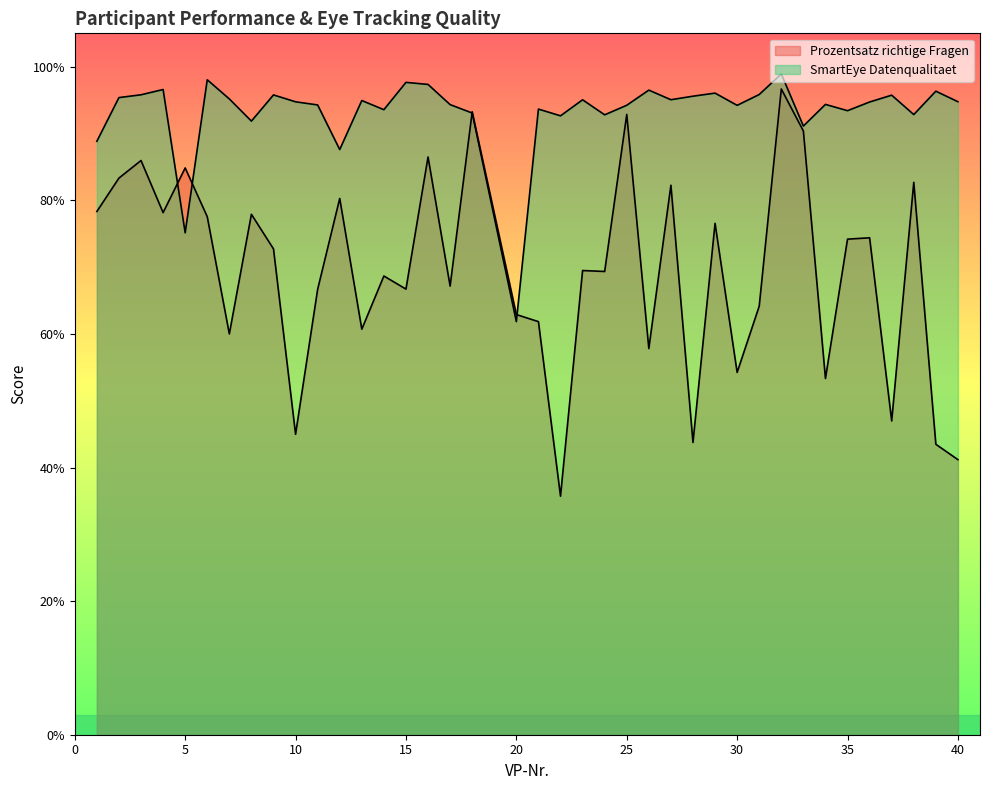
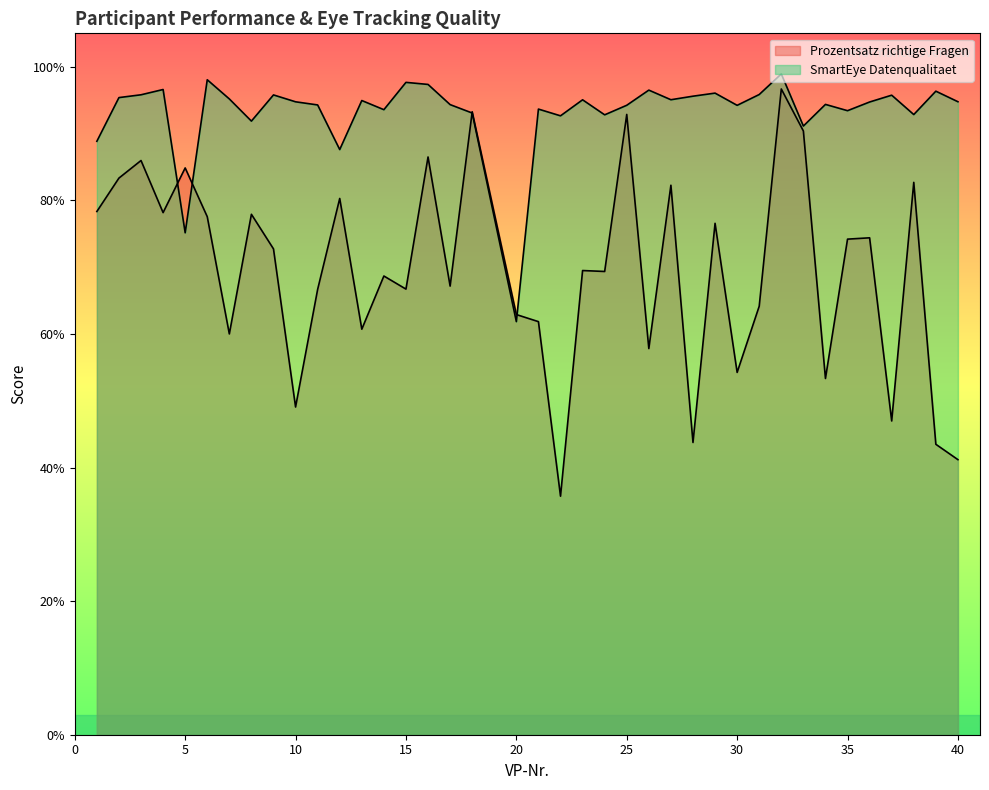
  {
    "Prozentsatz richtige Fragen": {
      "5": "85%",
-     "10": "45%",
+     "10": "49%",
      "15": "67%",
      "20": "63%",
      "25": "93%",
      "30": "54%",
      "35": "74%",
      "40": "41%"
    },
    "SmartEye Datenqualitaet": {
      "5": "75%",
      "10": "95%",
      "15": "98%",
      "20": "62%",
      "25": "94%",
      "30": "94%",
      "35": "93%",
      "40": "95%"
    }
  }
